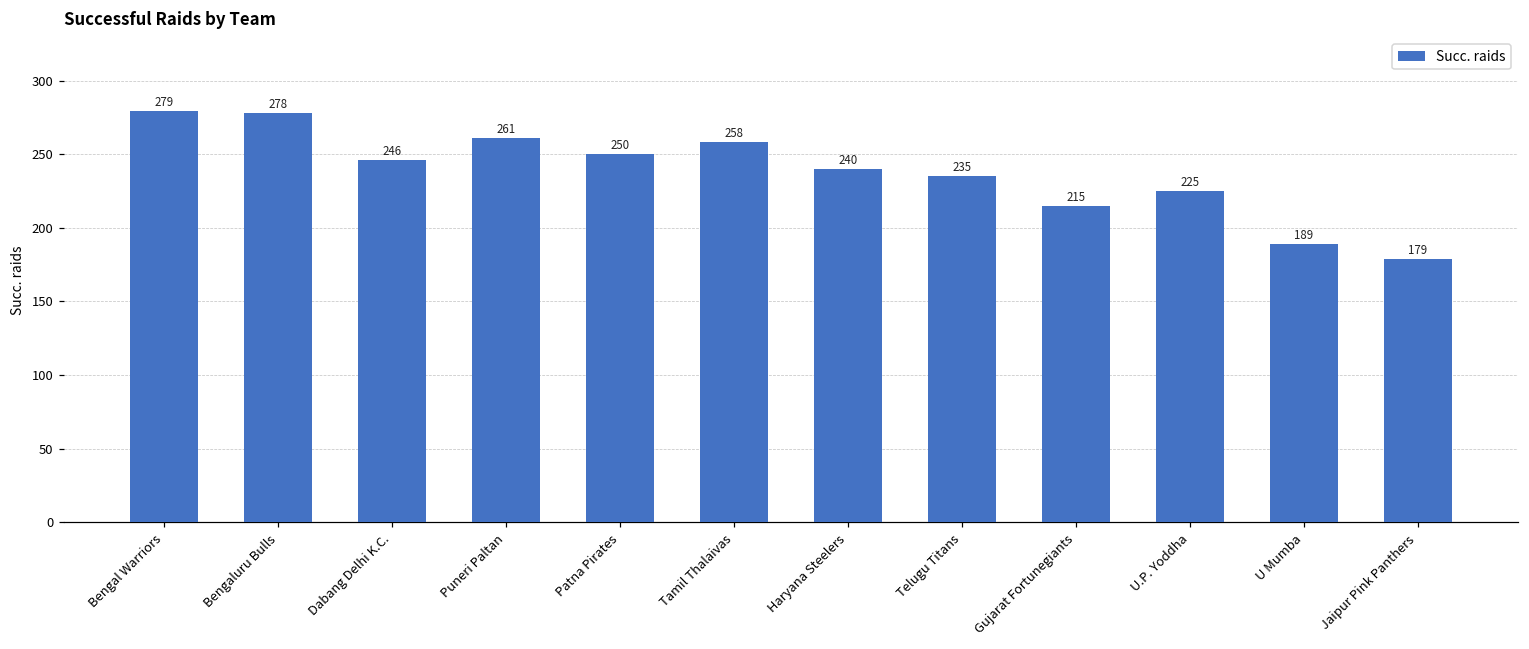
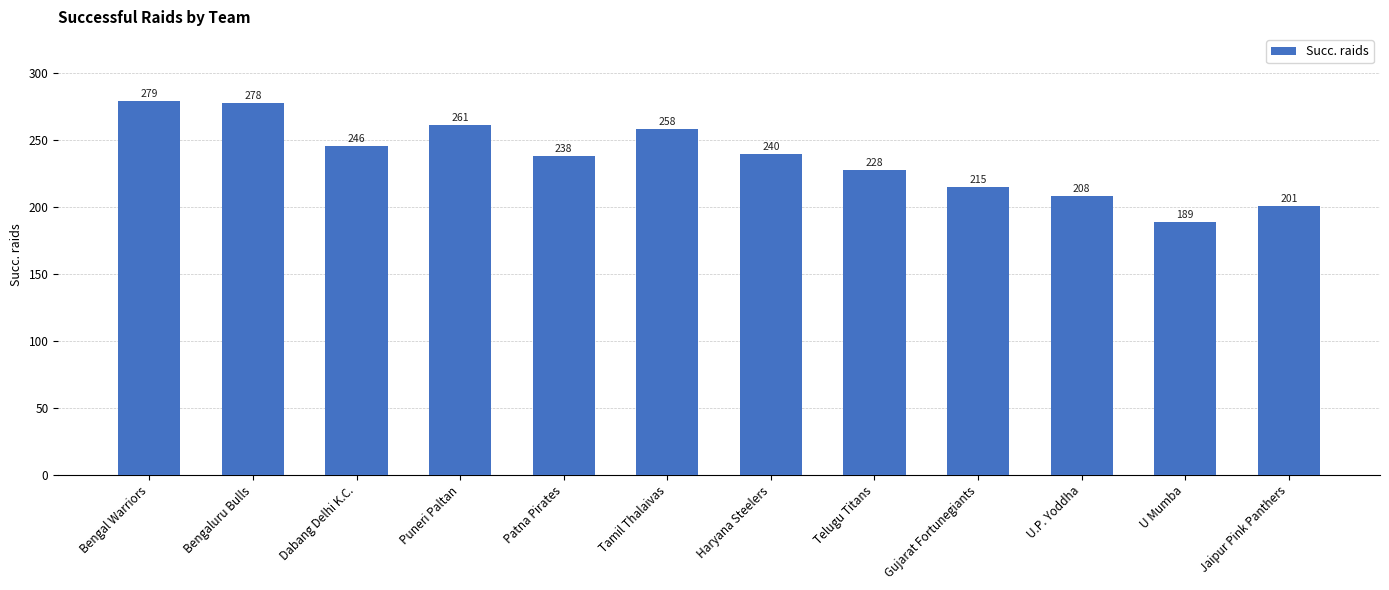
  {
    "Bengal Warriors": 279,
    "Bengaluru Bulls": 278,
    "Dabang Delhi K.C.": 246,
    "Puneri Paltan": 261,
-   "Patna Pirates": 250,
+   "Patna Pirates": 238,
    "Tamil Thalaivas": 258,
    "Haryana Steelers": 240,
-   "Telugu Titans": 235,
+   "Telugu Titans": 228,
    "Gujarat Fortunegiants": 215,
-   "U.P. Yoddha": 225,
+   "U.P. Yoddha": 208,
    "U Mumba": 189,
-   "Jaipur Pink Panthers": 179
+   "Jaipur Pink Panthers": 201
  }
